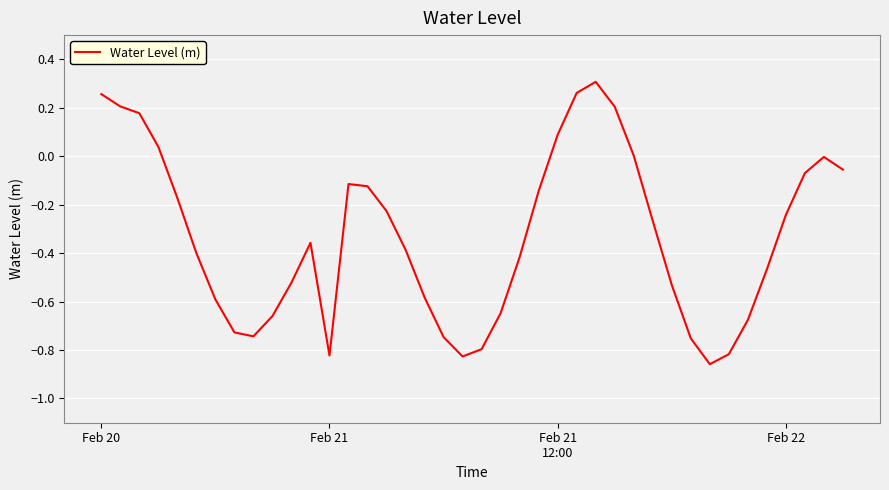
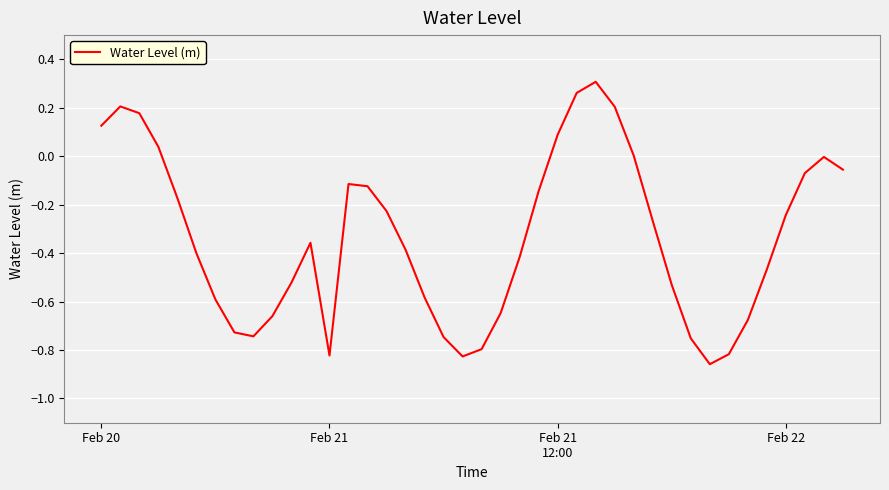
  {
-   "Feb 20": 0.26,
+   "Feb 20": 0.13,
    "Feb 21": -0.82,
    "Feb 21 12:00": 0.09,
    "Feb 22": -0.24
  }
